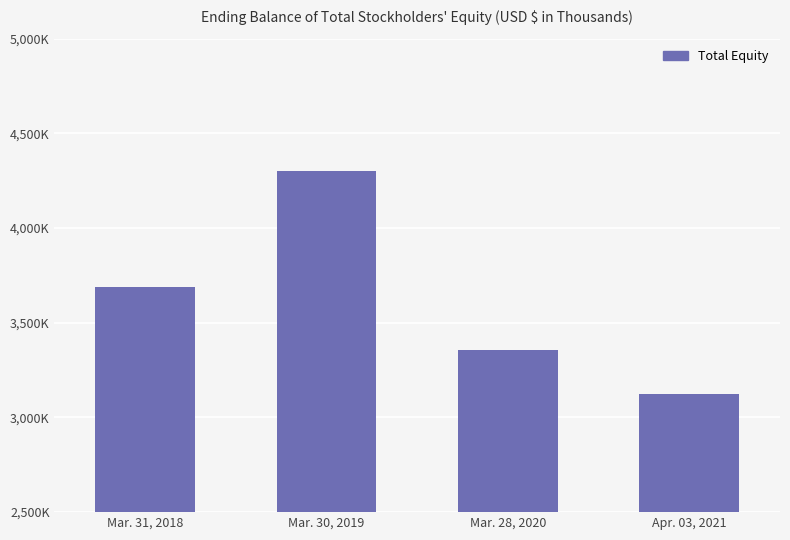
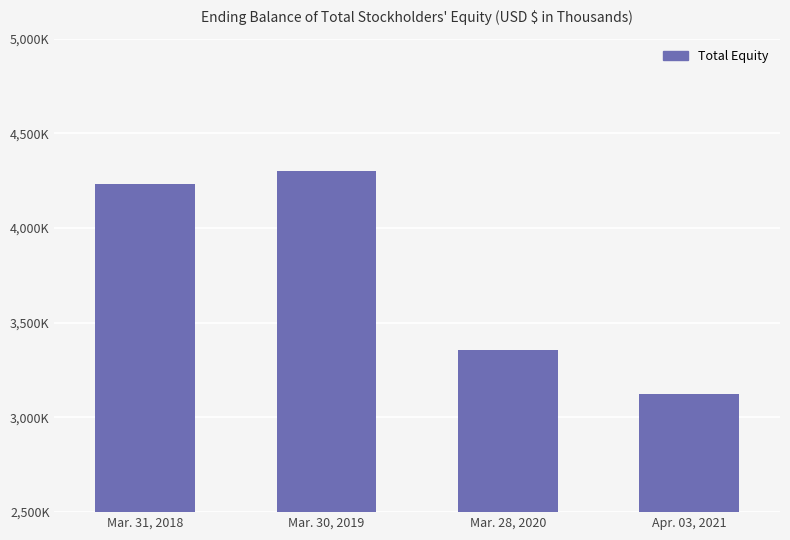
  {
-   "Mar. 31, 2018": "3,690,000",
+   "Mar. 31, 2018": "4,230,000",
    "Mar. 30, 2019": "4,300,000",
    "Mar. 28, 2020": "3,360,000",
    "Apr. 03, 2021": "3,120,000"
  }
